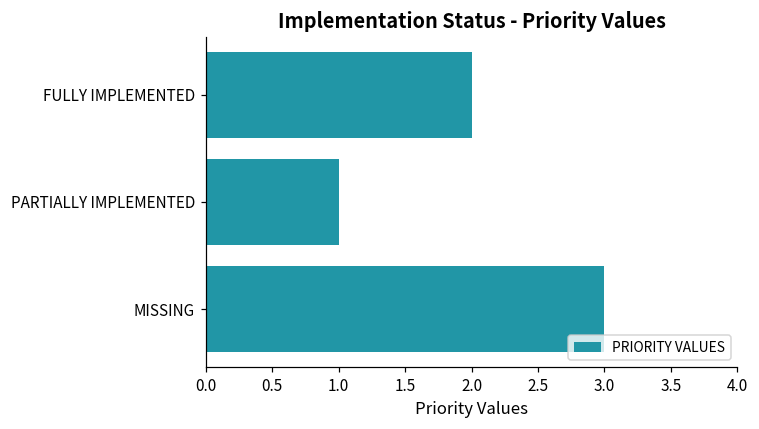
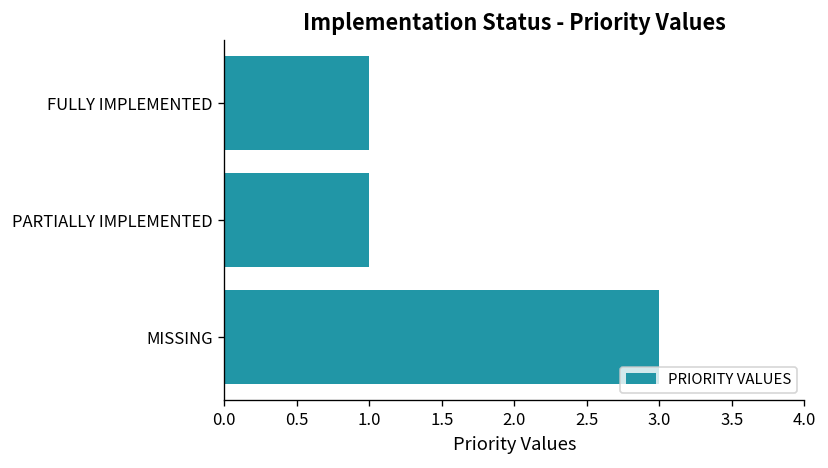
  {
-   "FULLY IMPLEMENTED": 2,
+   "FULLY IMPLEMENTED": 1,
    "PARTIALLY IMPLEMENTED": 1,
    "MISSING": 3
  }
